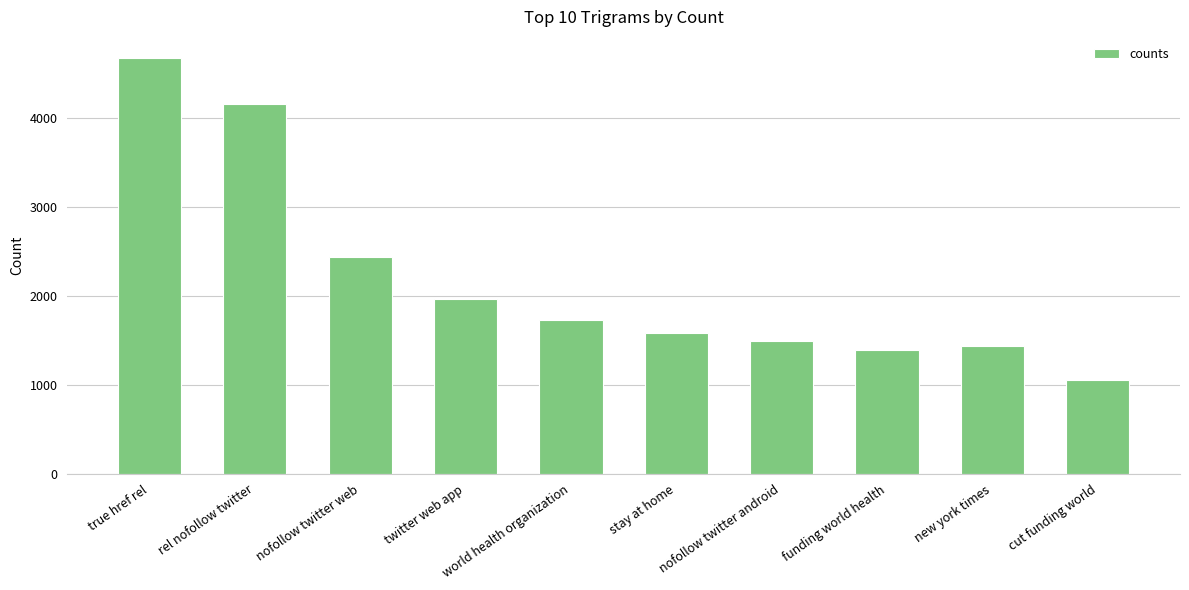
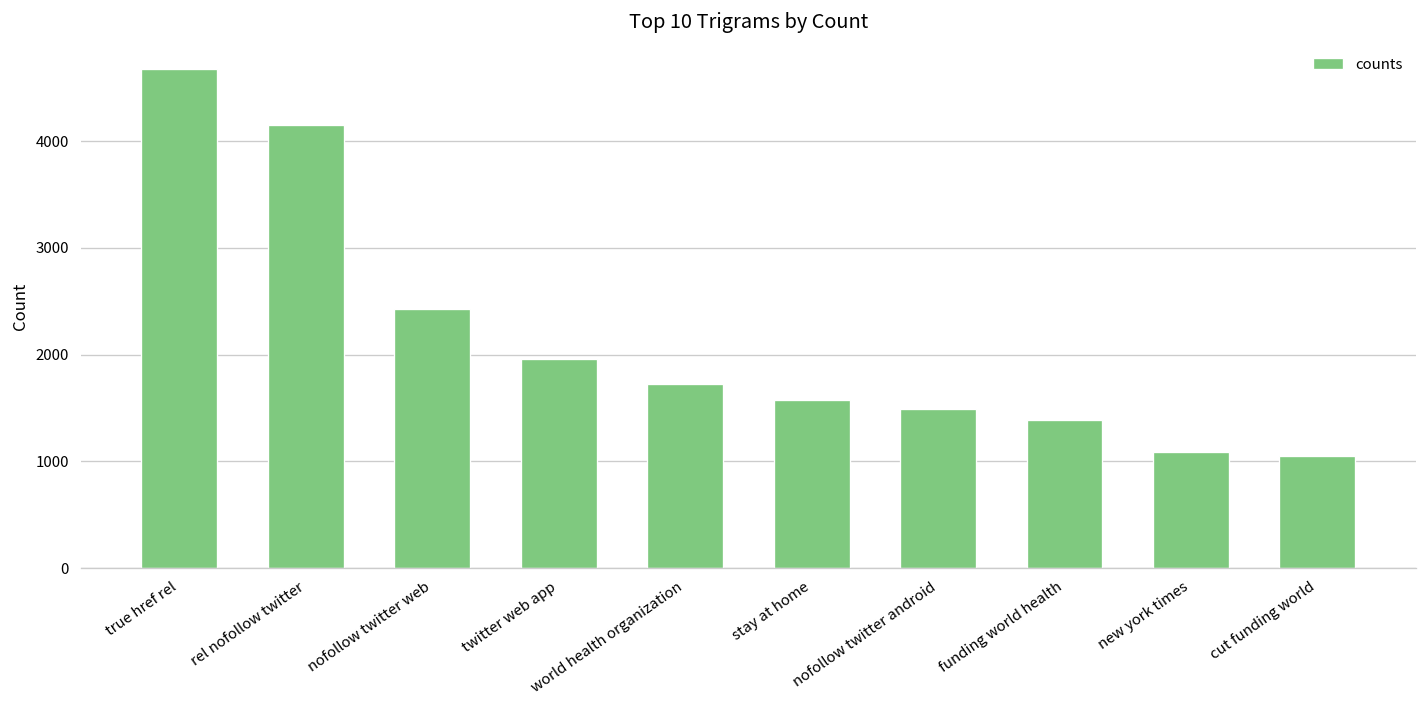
  {
    "true href rel": 4700,
    "rel nofollow twitter": 4100,
    "nofollow twitter web": 2400,
    "twitter web app": 2000,
    "world health organization": 1700,
    "stay at home": 1600,
    "nofollow twitter android": 1500,
    "funding world health": 1400,
-   "new york times": 1400,
+   "new york times": 1100,
    "cut funding world": 1100
  }
